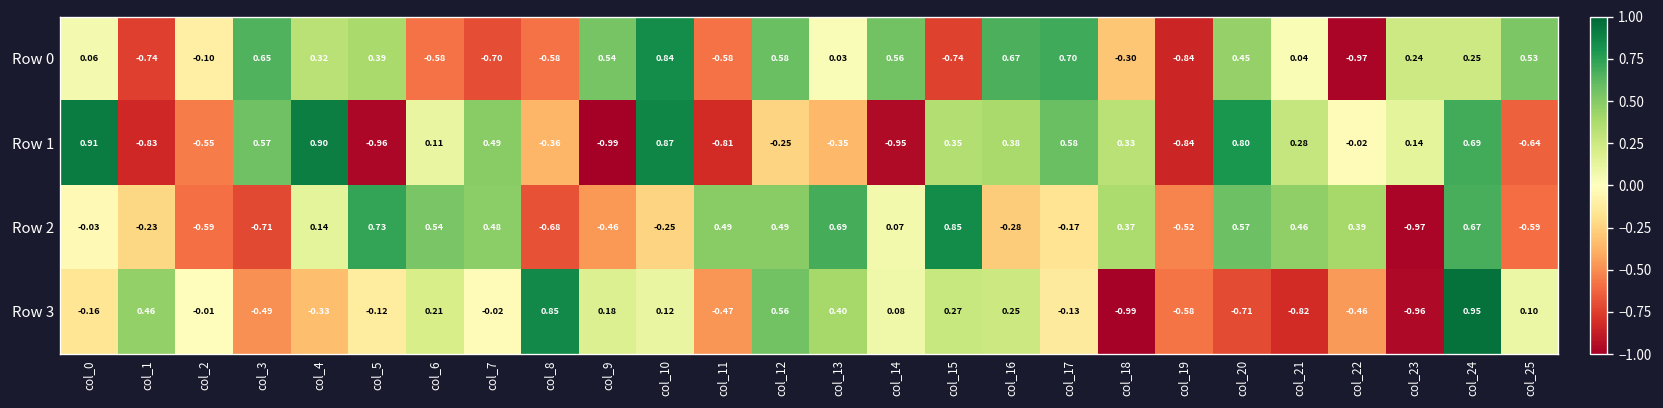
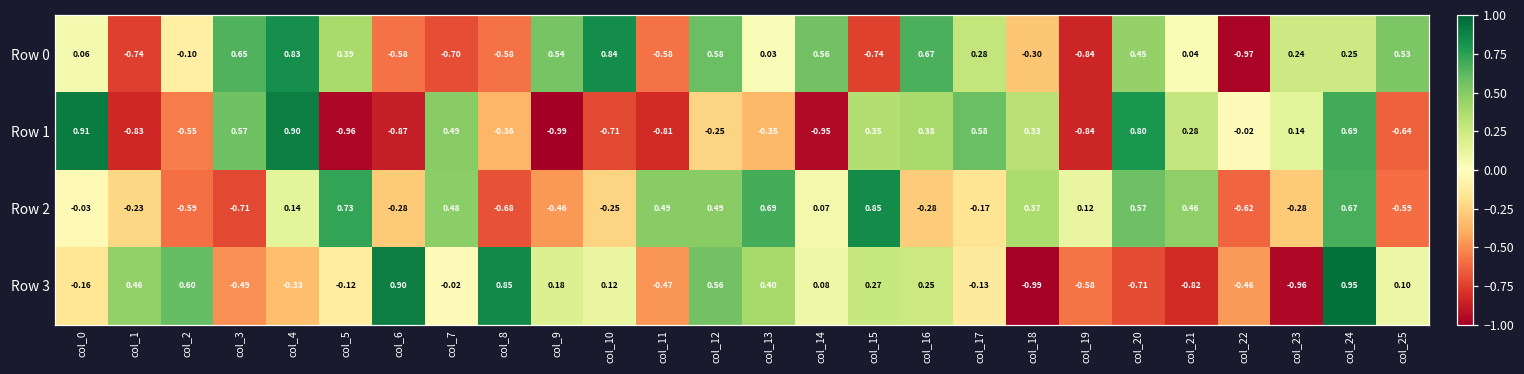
  {
    "Row 0": {
      "col_0": 0.06,
      "col_1": -0.74,
      "col_2": -0.10,
      "col_3": 0.65,
-     "col_4": 0.32,
+     "col_4": 0.83,
      "col_5": 0.39,
      "col_6": -0.58,
      "col_7": -0.70,
      "col_8": -0.58,
      "col_9": 0.54,
      "col_10": 0.84,
      "col_11": -0.58,
      "col_12": 0.58,
      "col_13": 0.03,
      "col_14": 0.56,
      "col_15": -0.74,
      "col_16": 0.67,
-     "col_17": 0.70,
+     "col_17": 0.28,
      "col_18": -0.30,
      "col_19": -0.84,
      "col_20": 0.45,
      "col_21": 0.04,
      "col_22": -0.97,
      "col_23": 0.24,
      "col_24": 0.25,
      "col_25": 0.53
    },
    "Row 1": {
      "col_0": 0.91,
      "col_1": -0.83,
      "col_2": -0.55,
      "col_3": 0.57,
      "col_4": 0.90,
      "col_5": -0.96,
-     "col_6": 0.11,
+     "col_6": -0.87,
      "col_7": 0.49,
      "col_8": -0.36,
      "col_9": -0.99,
-     "col_10": 0.87,
+     "col_10": -0.71,
      "col_11": -0.81,
      "col_12": -0.25,
      "col_13": -0.35,
      "col_14": -0.95,
      "col_15": 0.35,
      "col_16": 0.38,
      "col_17": 0.58,
      "col_18": 0.33,
      "col_19": -0.84,
      "col_20": 0.80,
      "col_21": 0.28,
      "col_22": -0.02,
      "col_23": 0.14,
      "col_24": 0.69,
      "col_25": -0.64
    },
    "Row 2": {
      "col_0": -0.03,
      "col_1": -0.23,
      "col_2": -0.59,
      "col_3": -0.71,
      "col_4": 0.14,
      "col_5": 0.73,
-     "col_6": 0.54,
+     "col_6": -0.28,
      "col_7": 0.48,
      "col_8": -0.68,
      "col_9": -0.46,
      "col_10": -0.25,
      "col_11": 0.49,
      "col_12": 0.49,
      "col_13": 0.69,
      "col_14": 0.07,
      "col_15": 0.85,
      "col_16": -0.28,
      "col_17": -0.17,
      "col_18": 0.37,
-     "col_19": -0.52,
+     "col_19": 0.12,
      "col_20": 0.57,
      "col_21": 0.46,
-     "col_22": 0.39,
-     "col_23": -0.97,
+     "col_22": -0.62,
+     "col_23": -0.28,
      "col_24": 0.67,
      "col_25": -0.59
    },
    "Row 3": {
      "col_0": -0.16,
      "col_1": 0.46,
-     "col_2": -0.01,
+     "col_2": 0.60,
      "col_3": -0.49,
      "col_4": -0.33,
      "col_5": -0.12,
-     "col_6": 0.21,
+     "col_6": 0.90,
      "col_7": -0.02,
      "col_8": 0.85,
      "col_9": 0.18,
      "col_10": 0.12,
      "col_11": -0.47,
      "col_12": 0.56,
      "col_13": 0.40,
      "col_14": 0.08,
      "col_15": 0.27,
      "col_16": 0.25,
      "col_17": -0.13,
      "col_18": -0.99,
      "col_19": -0.58,
      "col_20": -0.71,
      "col_21": -0.82,
      "col_22": -0.46,
      "col_23": -0.96,
      "col_24": 0.95,
      "col_25": 0.10
    }
  }
